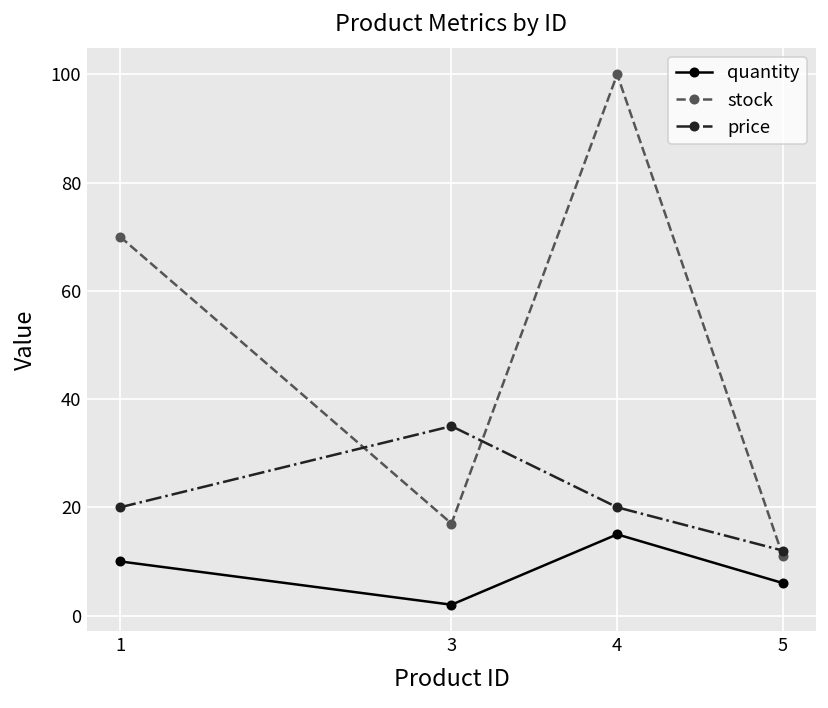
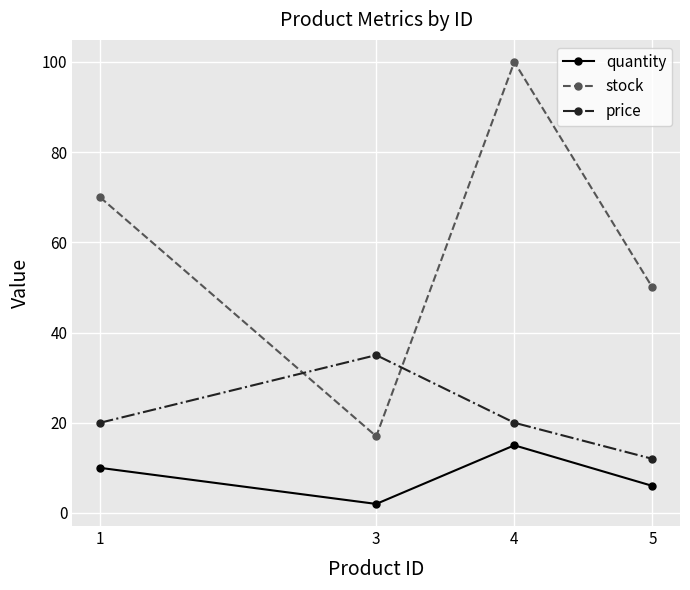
  {
    "stock": {
      "1": 70,
      "3": 17,
      "4": 100,
-     "5": 11
+     "5": 50
    }
  }
